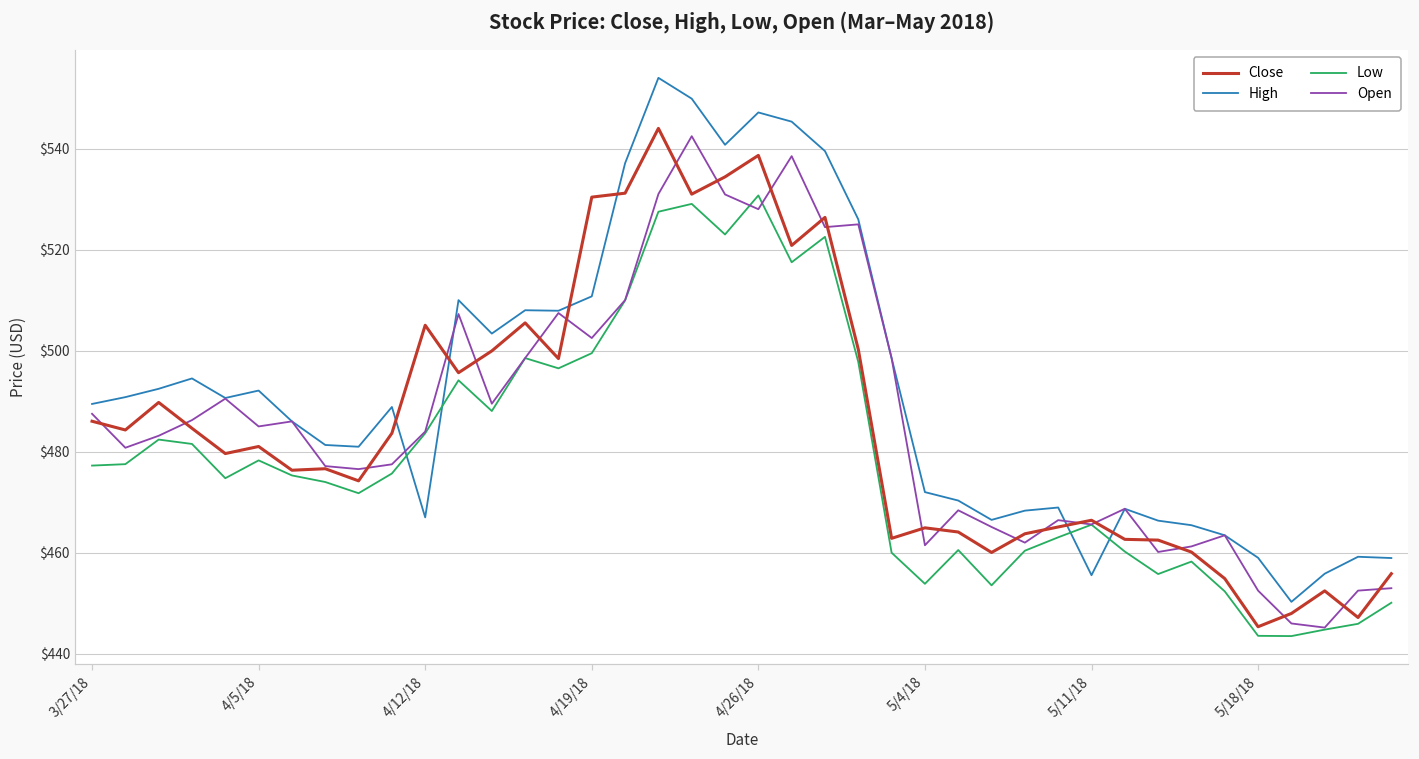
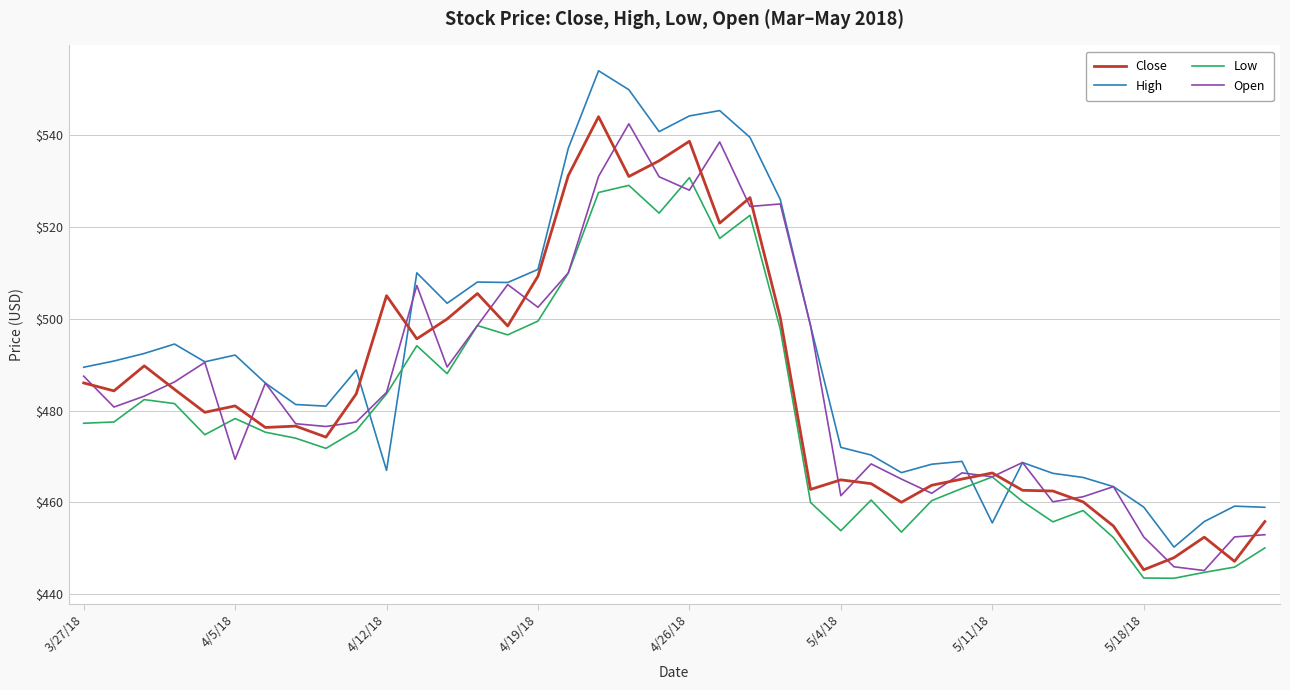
  {
    "Close": {
      "3/27/18": "$486",
      "4/5/18": "$481",
      "4/12/18": "$505",
-     "4/19/18": "$530",
+     "4/19/18": "$509",
      "4/26/18": "$539",
      "5/4/18": "$465",
      "5/11/18": "$466",
      "5/18/18": "$445"
    },
    "High": {
      "3/27/18": "$489",
      "4/5/18": "$492",
      "4/12/18": "$467",
      "4/19/18": "$511",
-     "4/26/18": "$547",
+     "4/26/18": "$544",
      "5/4/18": "$472",
      "5/11/18": "$456",
      "5/18/18": "$459"
    },
    "Low": {
      "3/27/18": "$477",
      "4/5/18": "$478",
      "4/19/18": "$500",
      "4/26/18": "$531",
      "5/4/18": "$454",
      "5/18/18": "$444"
    },
    "Open": {
      "3/27/18": "$488",
-     "4/5/18": "$485",
+     "4/5/18": "$469",
      "4/19/18": "$503",
      "4/26/18": "$528",
      "5/4/18": "$461",
      "5/18/18": "$453"
    }
  }
